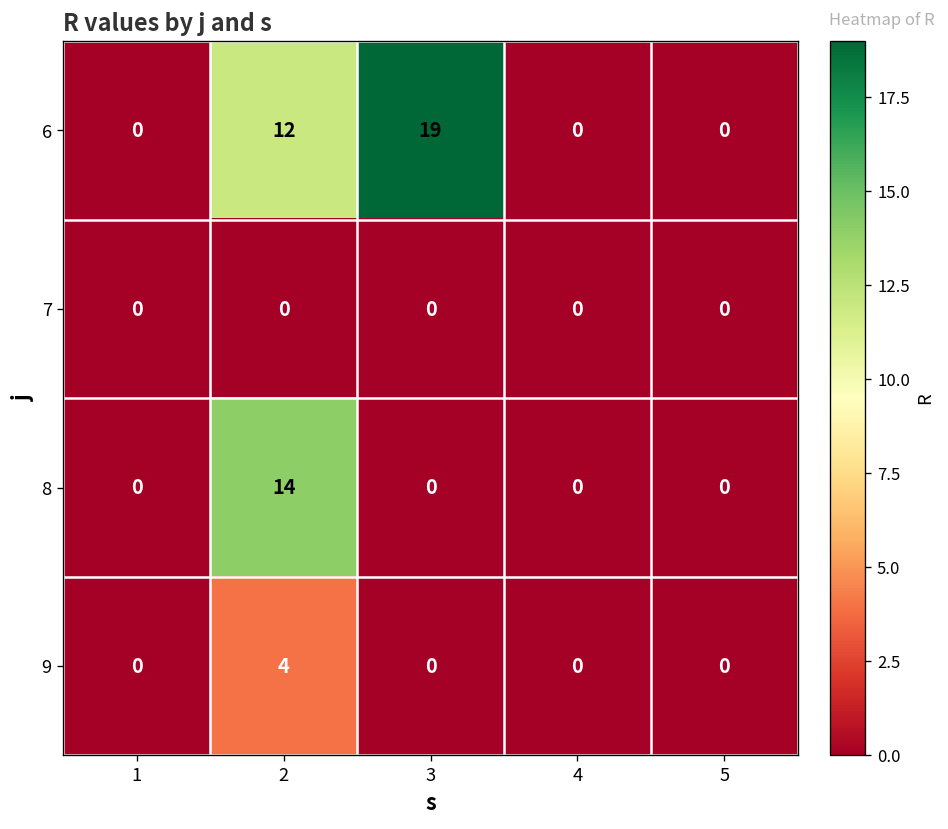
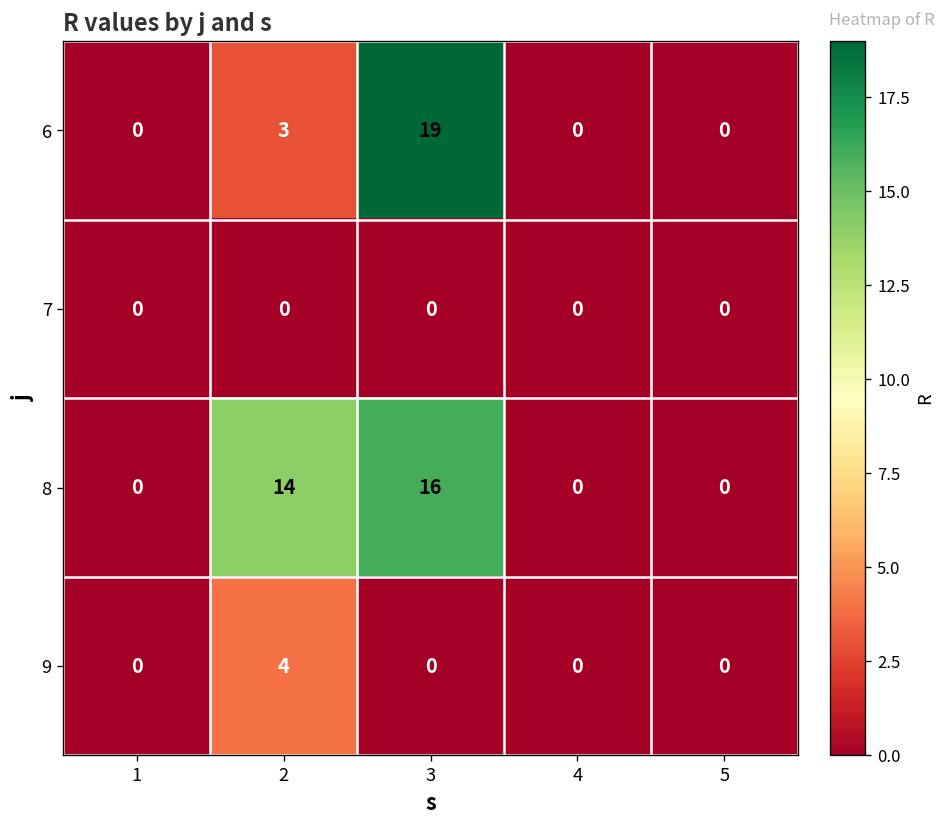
  {
    "6": {
      "1": 0,
-     "2": 12,
+     "2": 3,
      "3": 19,
      "4": 0,
      "5": 0
    },
    "7": {
      "1": 0,
      "2": 0,
      "3": 0,
      "4": 0,
      "5": 0
    },
    "8": {
      "1": 0,
      "2": 14,
-     "3": 0,
+     "3": 16,
      "4": 0,
      "5": 0
    },
    "9": {
      "1": 0,
      "2": 4,
      "3": 0,
      "4": 0,
      "5": 0
    }
  }
